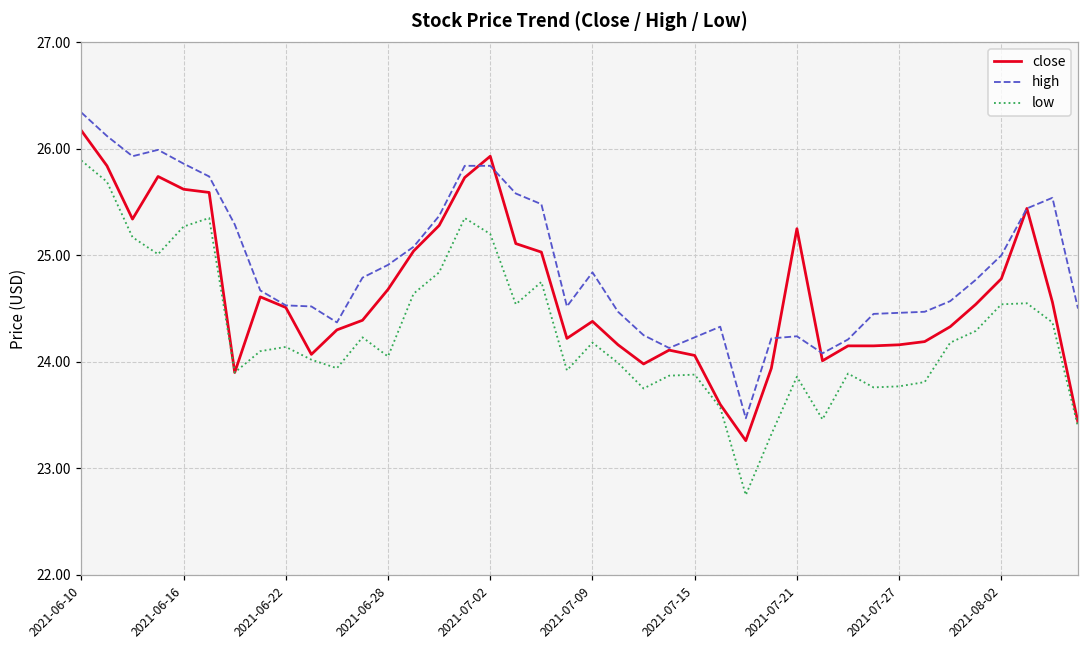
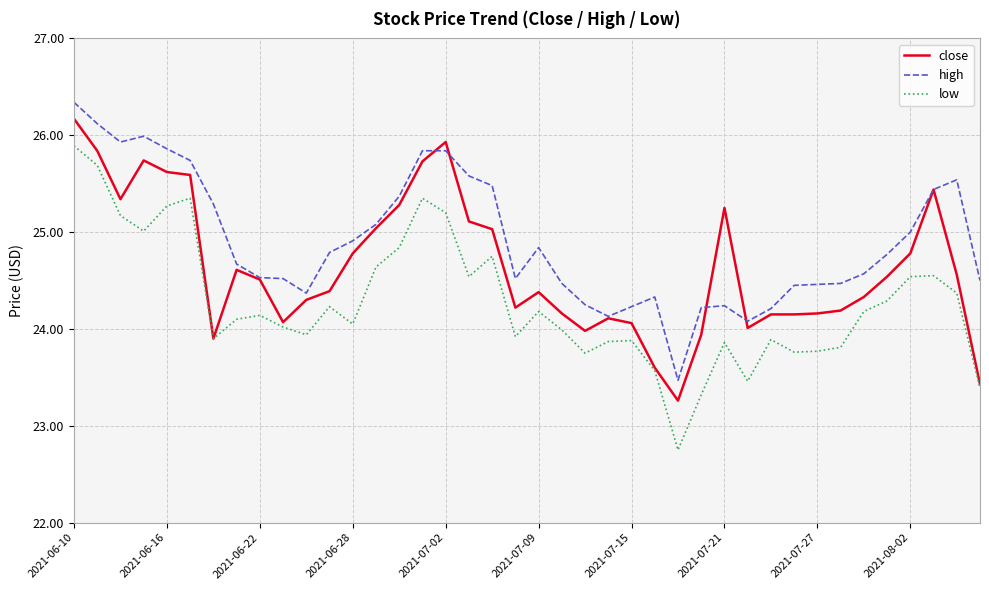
  {
    "close": {
      "2021-06-10": 26.2,
      "2021-06-16": 25.6,
-     "2021-06-28": 24.7,
+     "2021-06-28": 24.8,
      "2021-07-02": 25.9,
      "2021-07-09": 24.4,
      "2021-07-15": 24.1,
      "2021-07-21": 25.3,
      "2021-07-27": 24.2,
      "2021-08-02": 24.8
    },
    "high": {
      "2021-06-10": 26.3,
      "2021-06-16": 25.9,
      "2021-06-28": 24.9,
      "2021-07-02": 25.8,
      "2021-07-09": 24.8,
      "2021-07-15": 24.2,
      "2021-07-21": 24.2,
      "2021-07-27": 24.5,
      "2021-08-02": 25.0
    },
    "low": {
      "2021-06-10": 25.9,
      "2021-06-16": 25.3,
      "2021-06-22": 24.1,
      "2021-06-28": 24.1,
      "2021-07-02": 25.2,
      "2021-07-09": 24.2,
      "2021-07-15": 23.9,
      "2021-07-21": 23.9,
      "2021-07-27": 23.8,
      "2021-08-02": 24.5
    }
  }
